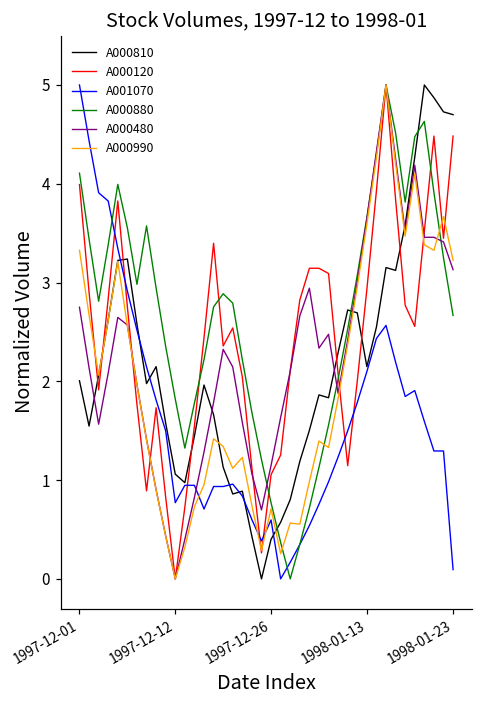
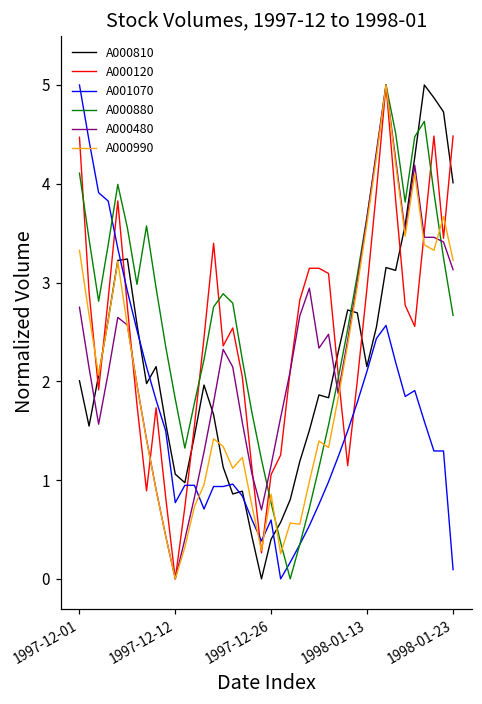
  {
    "A000810": {
      "1997-12-01": 2.0,
      "1997-12-12": 1.1,
      "1997-12-26": 0.4,
      "1998-01-13": 2.1,
-     "1998-01-23": 4.7
+     "1998-01-23": 4.0
    },
    "A000120": {
-     "1997-12-01": 4.0,
+     "1997-12-01": 4.5,
      "1997-12-26": 1.1,
      "1998-01-13": 2.9,
      "1998-01-23": 4.5
    },
    "A001070": {
      "1997-12-01": 5.0,
      "1997-12-12": 0.8,
      "1997-12-26": 0.6,
      "1998-01-13": 2.1,
      "1998-01-23": 0.1
    },
    "A000880": {
      "1997-12-01": 4.1,
      "1997-12-12": 1.8,
      "1997-12-26": 0.8,
      "1998-01-23": 2.7
    },
    "A000480": {
      "1997-12-01": 2.7,
      "1997-12-26": 1.1,
      "1998-01-23": 3.1
    },
    "A000990": {
      "1997-12-01": 3.3,
-     "1997-12-26": 0.7,
+     "1997-12-26": 0.9,
      "1998-01-13": 3.6,
      "1998-01-23": 3.2
    }
  }
